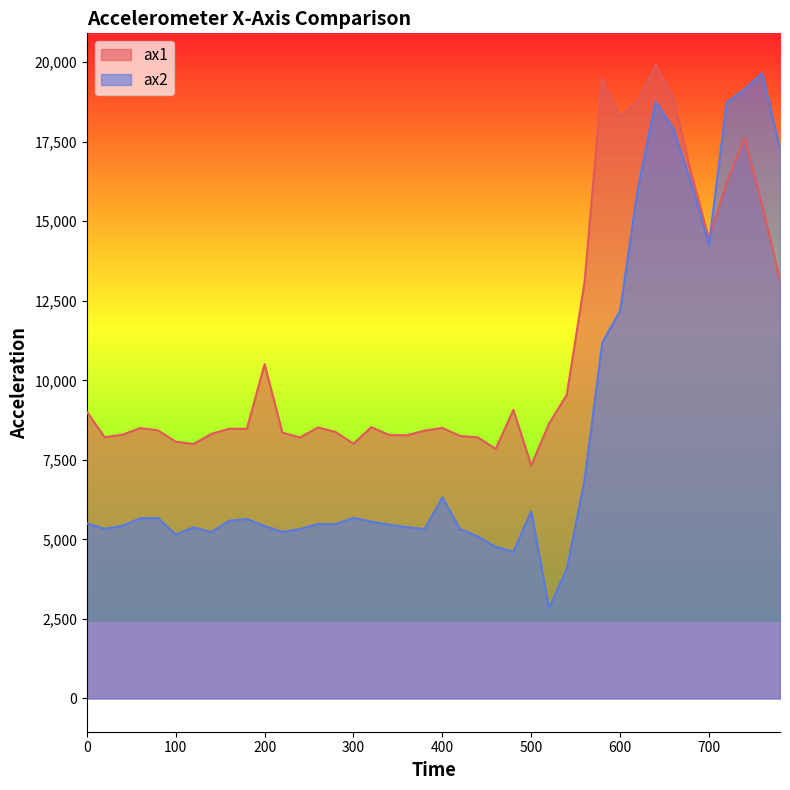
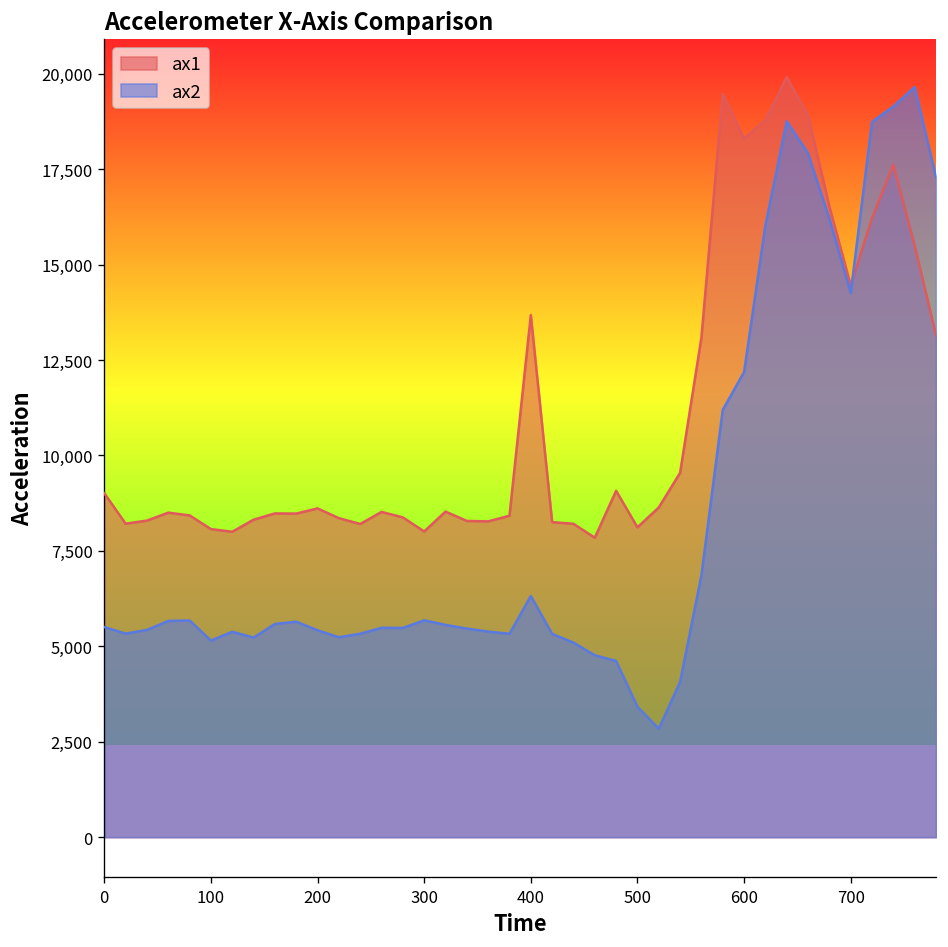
  {
    "ax1": {
      "0": "9,000",
      "100": "8,100",
-     "200": "10,500",
+     "200": "8,600",
      "300": "8,000",
-     "400": "8,500",
-     "500": "7,300",
+     "400": "13,700",
+     "500": "8,100",
      "600": "18,300",
      "700": "14,500"
    },
    "ax2": {
      "0": "5,500",
      "100": "5,200",
      "200": "5,400",
      "300": "5,700",
      "400": "6,300",
-     "500": "5,900",
+     "500": "3,400",
      "600": "12,200",
      "700": "14,300"
    }
  }
